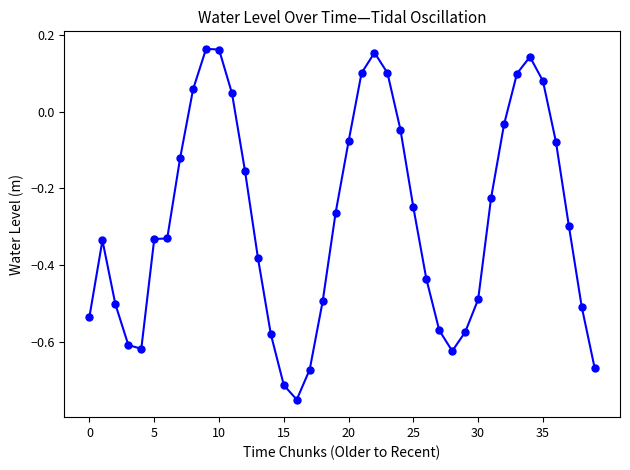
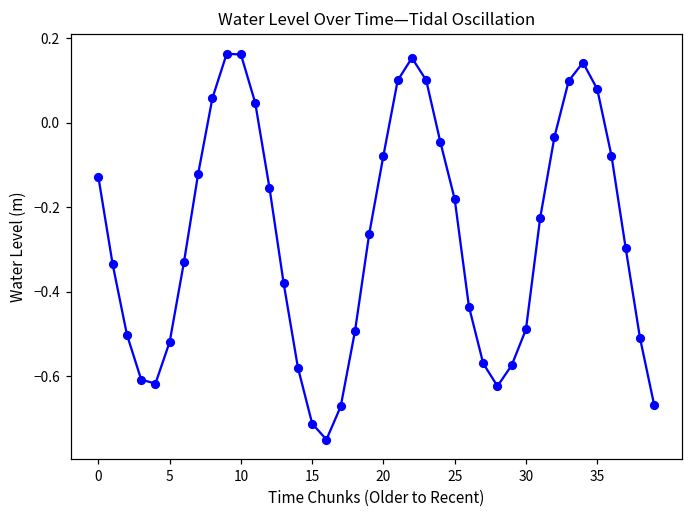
  {
-   "0": -0.53,
-   "5": -0.33,
+   "0": -0.13,
+   "5": -0.52,
    "10": 0.16,
    "15": -0.71,
    "20": -0.08,
-   "25": -0.25,
+   "25": -0.18,
    "30": -0.49,
    "35": 0.08
  }
